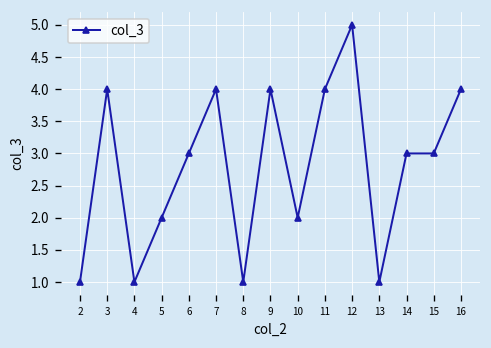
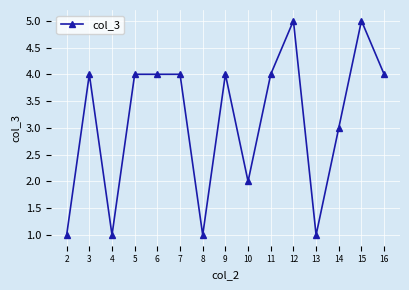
  {
    "2": 1,
    "3": 4,
    "4": 1,
-   "5": 2,
-   "6": 3,
+   "5": 4,
+   "6": 4,
    "7": 4,
    "8": 1,
    "9": 4,
    "10": 2,
    "11": 4,
    "12": 5,
    "13": 1,
    "14": 3,
-   "15": 3,
+   "15": 5,
    "16": 4
  }
